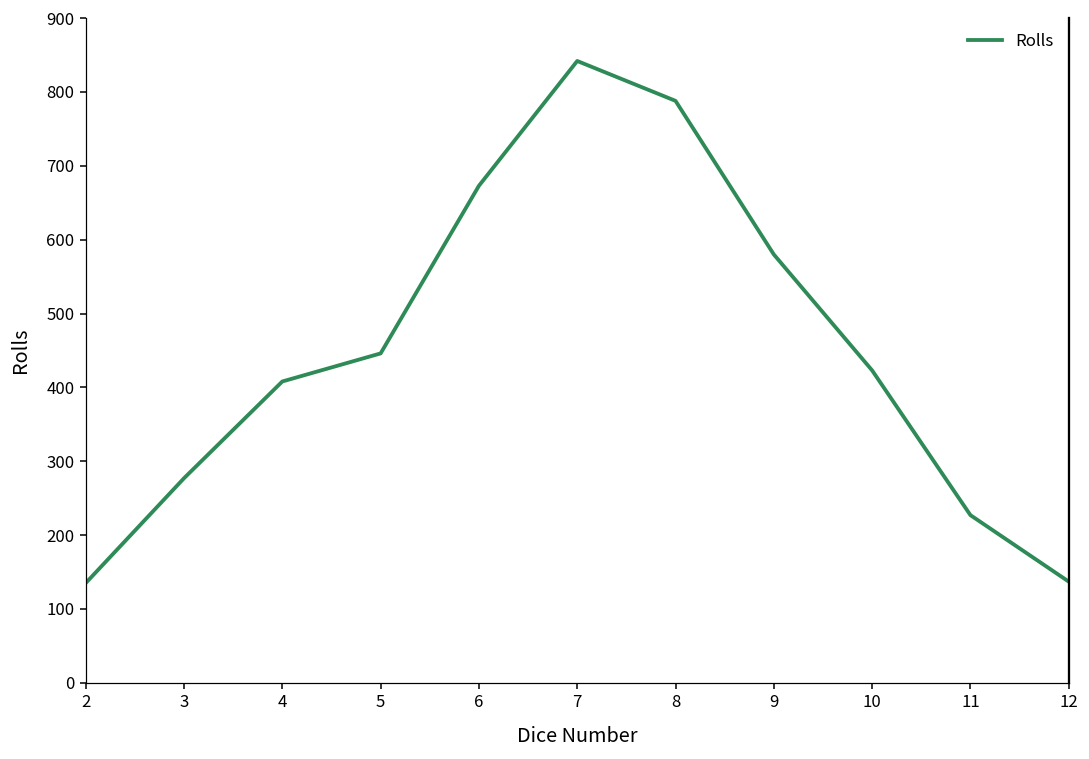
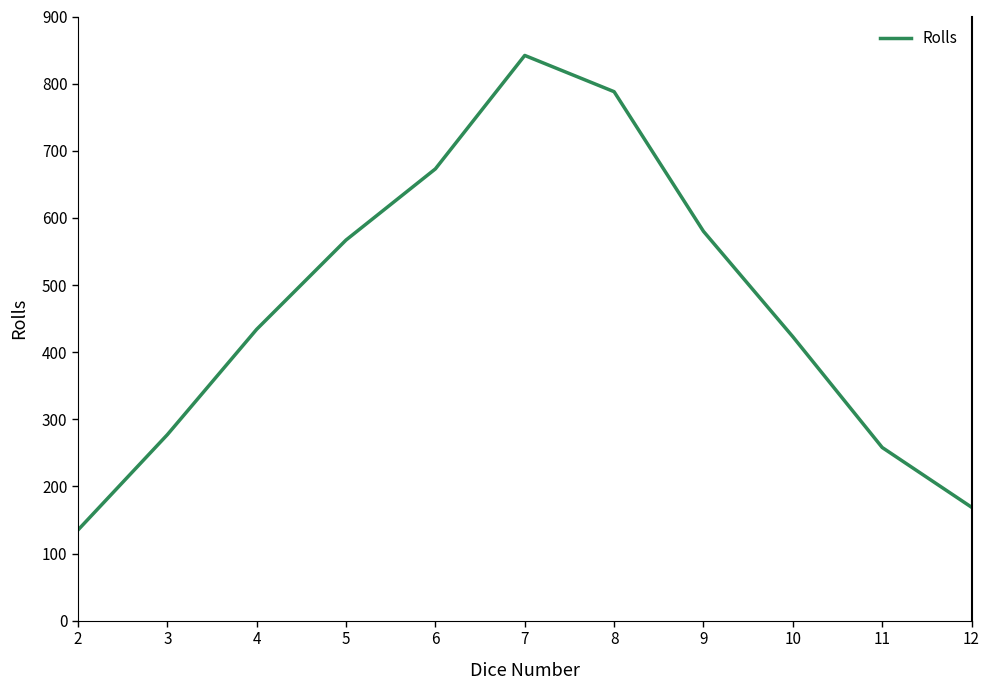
  {
    "2": 140,
    "3": 280,
-   "4": 410,
-   "5": 450,
+   "4": 430,
+   "5": 570,
    "6": 670,
    "7": 840,
    "8": 790,
    "9": 580,
    "10": 420,
-   "11": 230,
-   "12": 140
+   "11": 260,
+   "12": 170
  }
